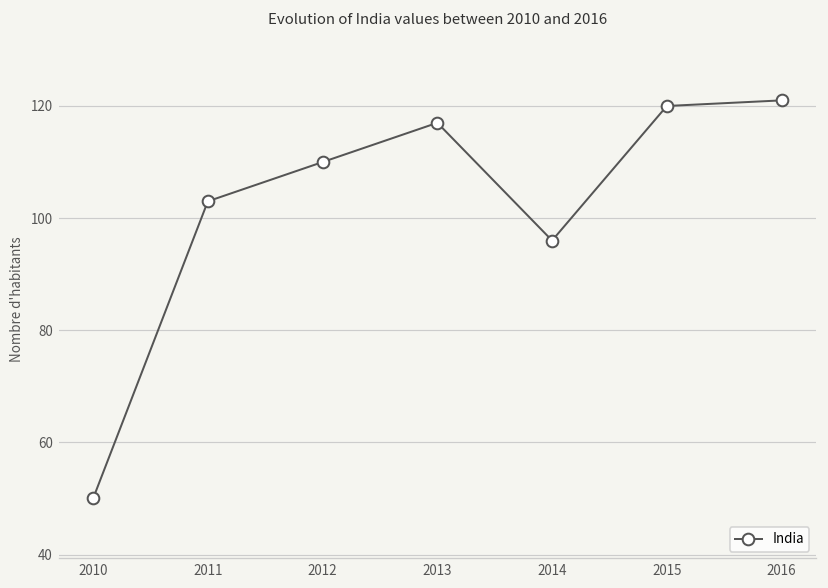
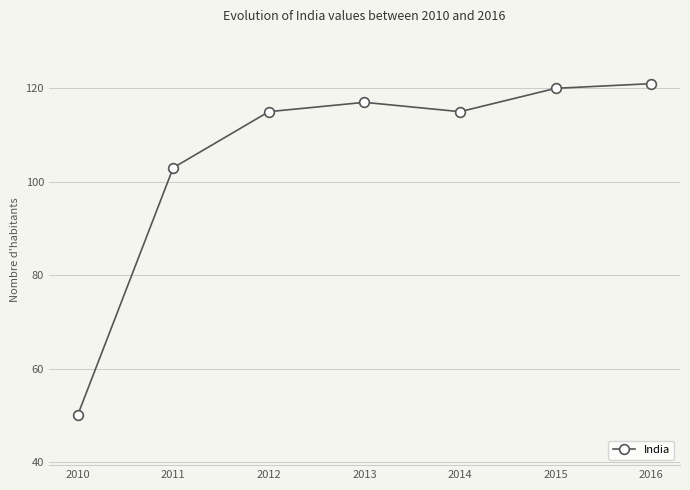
  {
    "2010": 50,
    "2011": 103,
-   "2012": 110,
+   "2012": 115,
    "2013": 117,
-   "2014": 96,
+   "2014": 115,
    "2015": 120,
    "2016": 121
  }
